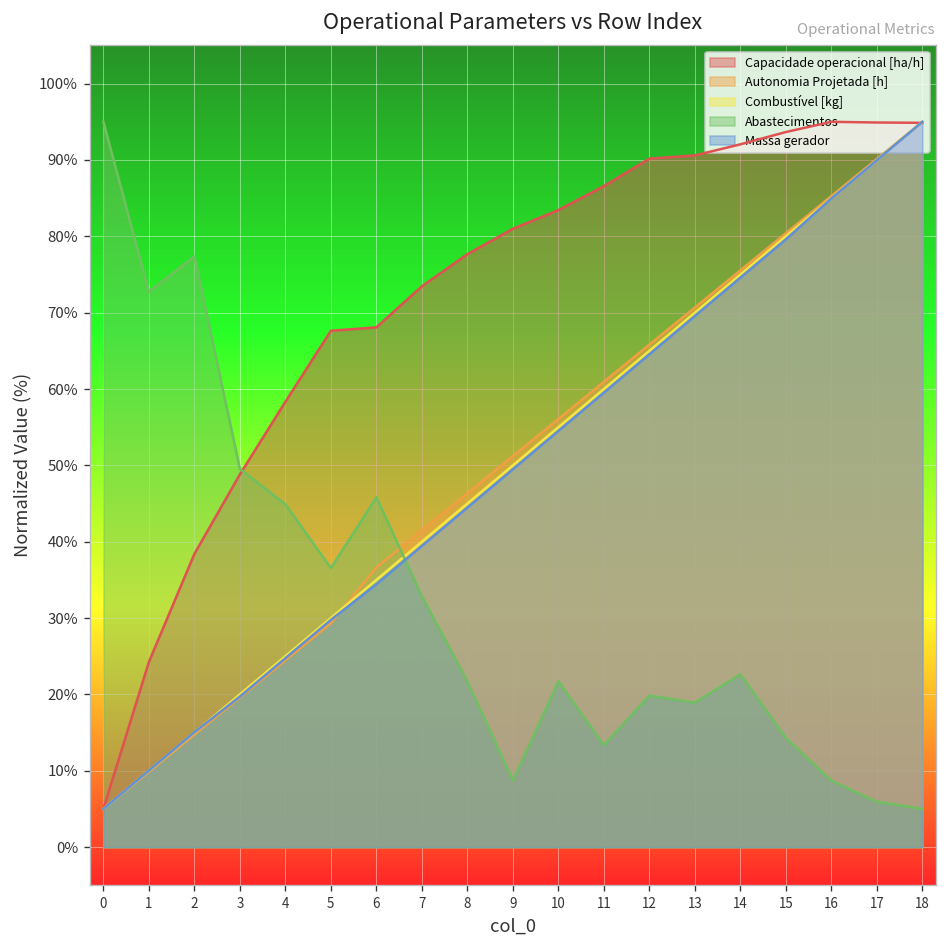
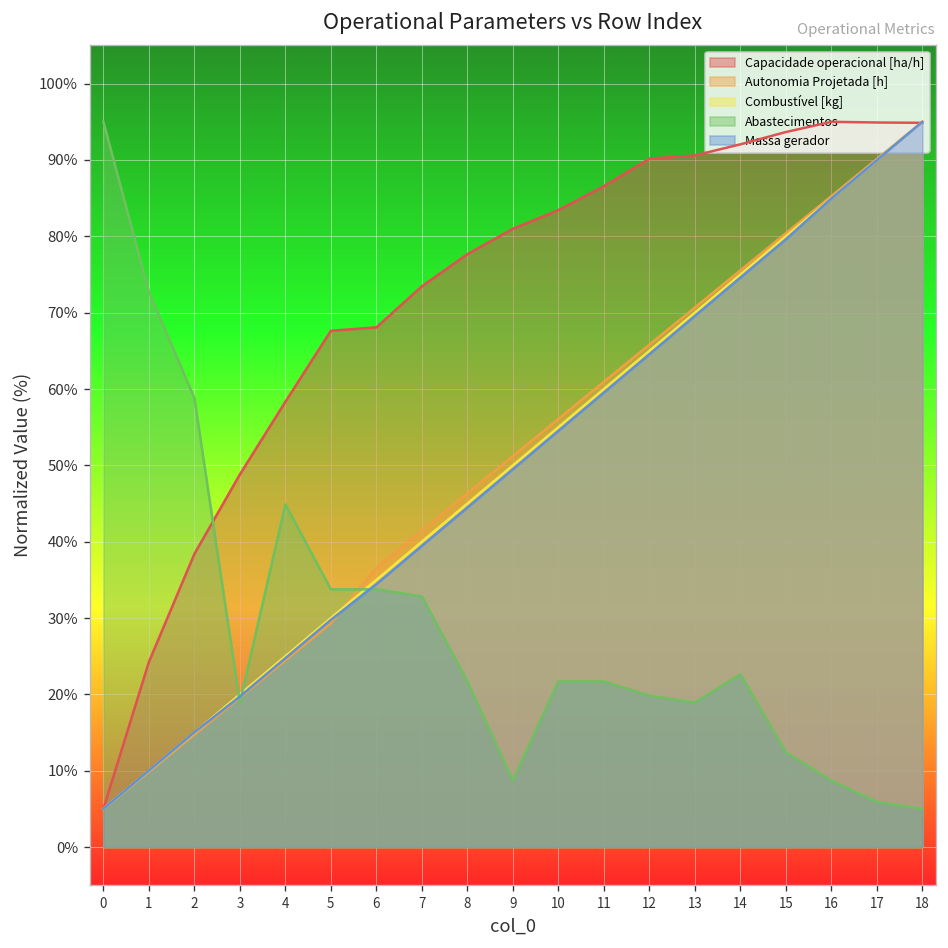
  {
    "Abastecimentos": {
      "0": "95%",
      "1": "73%",
-     "2": "77%",
-     "3": "50%",
+     "2": "59%",
+     "3": "19%",
      "4": "45%",
-     "5": "37%",
-     "6": "46%",
+     "5": "34%",
+     "6": "34%",
      "7": "33%",
      "8": "22%",
      "9": "9%",
      "10": "22%",
-     "11": "13%",
+     "11": "22%",
      "12": "20%",
      "13": "19%",
      "14": "23%",
-     "15": "14%",
+     "15": "12%",
      "16": "9%",
      "17": "6%",
      "18": "5%"
    },
    "Massa gerador": {
      "6": "34%",
      "7": "39%",
      "8": "44%",
      "9": "49%",
      "10": "55%",
      "11": "60%",
      "12": "65%",
      "13": "70%",
      "14": "75%"
    }
  }
